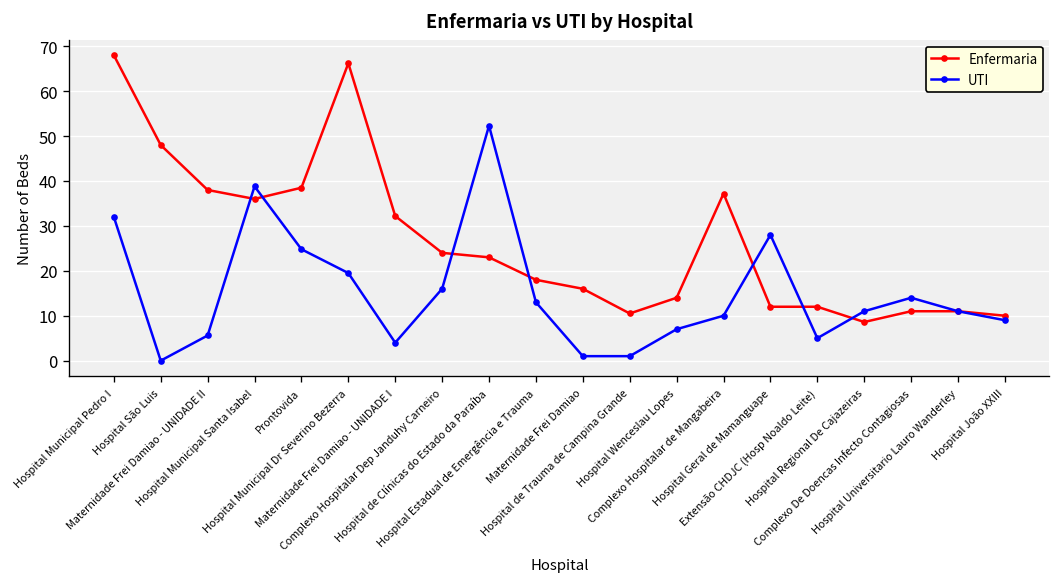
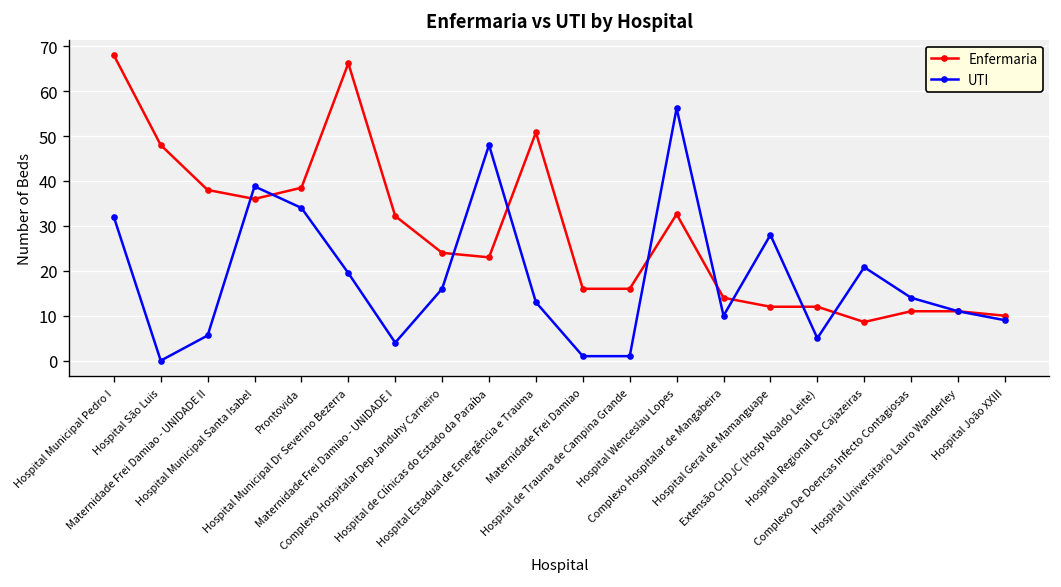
  {
    "Enfermaria": {
      "Hospital Municipal Pedro I": 68,
      "Hospital São Luis": 48,
      "Maternidade Frei Damiao - UNIDADE II": 38,
      "Hospital Municipal Santa Isabel": 36,
      "Prontovida": 39,
      "Hospital Municipal Dr Severino Bezerra": 66,
      "Maternidade Frei Damiao - UNIDADE I": 32,
      "Complexo Hospitalar Dep Janduhy Carneiro": 24,
      "Hospital de Clínicas do Estado da Paraíba": 23,
-     "Hospital Estadual de Emergência e Trauma": 18,
+     "Hospital Estadual de Emergência e Trauma": 51,
      "Maternidade Frei Damiao": 16,
-     "Hospital de Trauma de Campina Grande": 11,
-     "Hospital Wenceslau Lopes": 14,
-     "Complexo Hospitalar de Mangabeira": 37,
+     "Hospital de Trauma de Campina Grande": 16,
+     "Hospital Wenceslau Lopes": 33,
+     "Complexo Hospitalar de Mangabeira": 14,
      "Hospital Geral de Mamanguape": 12,
      "Extensão CHDJC (Hosp Noaldo Leite)": 12,
      "Hospital Regional De Cajazeiras": 9,
      "Complexo De Doencas Infecto Contagiosas": 11,
      "Hospital João XXIII": 10
    },
    "UTI": {
      "Hospital Municipal Pedro I": 32,
      "Hospital São Luis": 0,
      "Maternidade Frei Damiao - UNIDADE II": 6,
      "Hospital Municipal Santa Isabel": 39,
-     "Prontovida": 25,
+     "Prontovida": 34,
      "Hospital Municipal Dr Severino Bezerra": 20,
      "Maternidade Frei Damiao - UNIDADE I": 4,
      "Complexo Hospitalar Dep Janduhy Carneiro": 16,
-     "Hospital de Clínicas do Estado da Paraíba": 52,
+     "Hospital de Clínicas do Estado da Paraíba": 48,
      "Hospital Estadual de Emergência e Trauma": 13,
      "Maternidade Frei Damiao": 1,
      "Hospital de Trauma de Campina Grande": 1,
-     "Hospital Wenceslau Lopes": 7,
+     "Hospital Wenceslau Lopes": 56,
      "Complexo Hospitalar de Mangabeira": 10,
      "Hospital Geral de Mamanguape": 28,
      "Extensão CHDJC (Hosp Noaldo Leite)": 5,
-     "Hospital Regional De Cajazeiras": 11,
+     "Hospital Regional De Cajazeiras": 21,
      "Complexo De Doencas Infecto Contagiosas": 14,
      "Hospital João XXIII": 9
    }
  }
